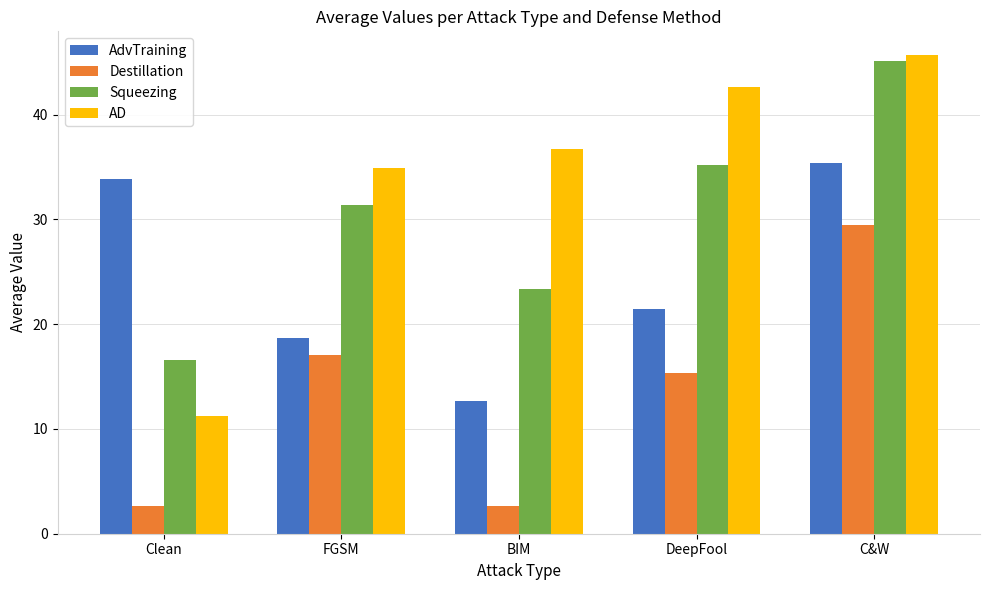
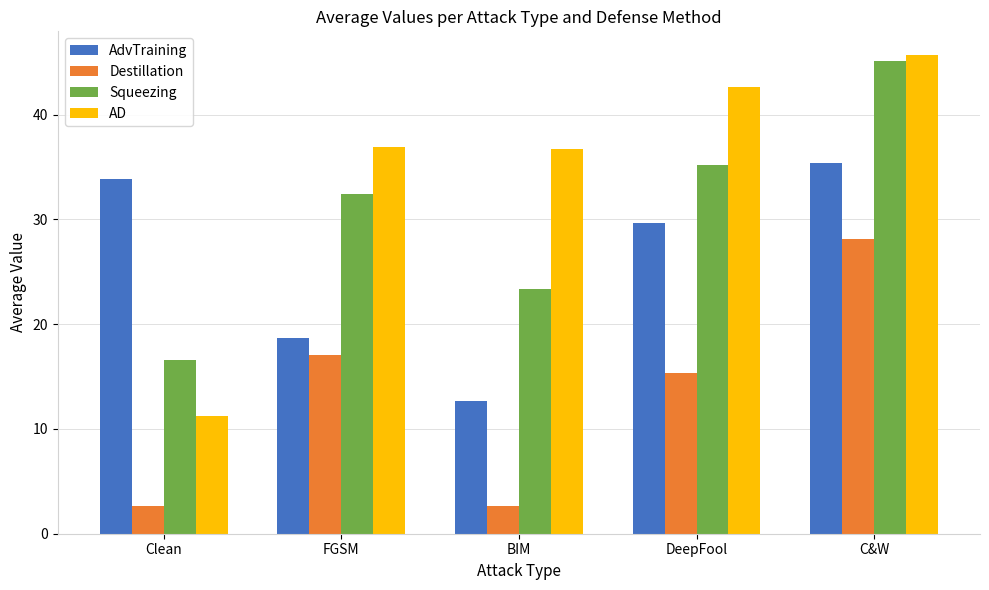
  {
    "AdvTraining": {
      "Clean": 33.9,
      "FGSM": 18.7,
      "BIM": 12.7,
-     "DeepFool": 21.4,
+     "DeepFool": 29.7,
      "C&W": 35.4
    },
    "Destillation": {
      "Clean": 2.6,
      "FGSM": 17.1,
      "BIM": 2.6,
      "DeepFool": 15.4,
-     "C&W": 29.4
+     "C&W": 28.2
    },
    "Squeezing": {
      "Clean": 16.6,
-     "FGSM": 31.4,
+     "FGSM": 32.5,
      "BIM": 23.4,
      "DeepFool": 35.2,
      "C&W": 45.1
    },
    "AD": {
      "Clean": 11.2,
-     "FGSM": 34.9,
+     "FGSM": 37.0,
      "BIM": 36.8,
      "DeepFool": 42.6,
      "C&W": 45.7
    }
  }
